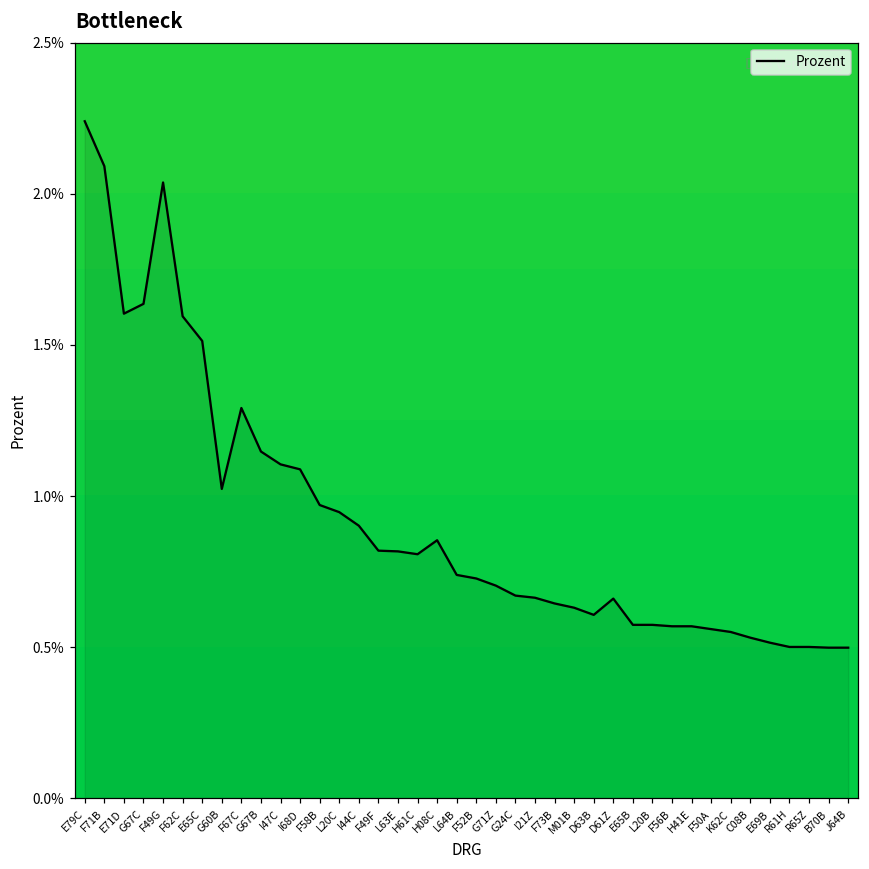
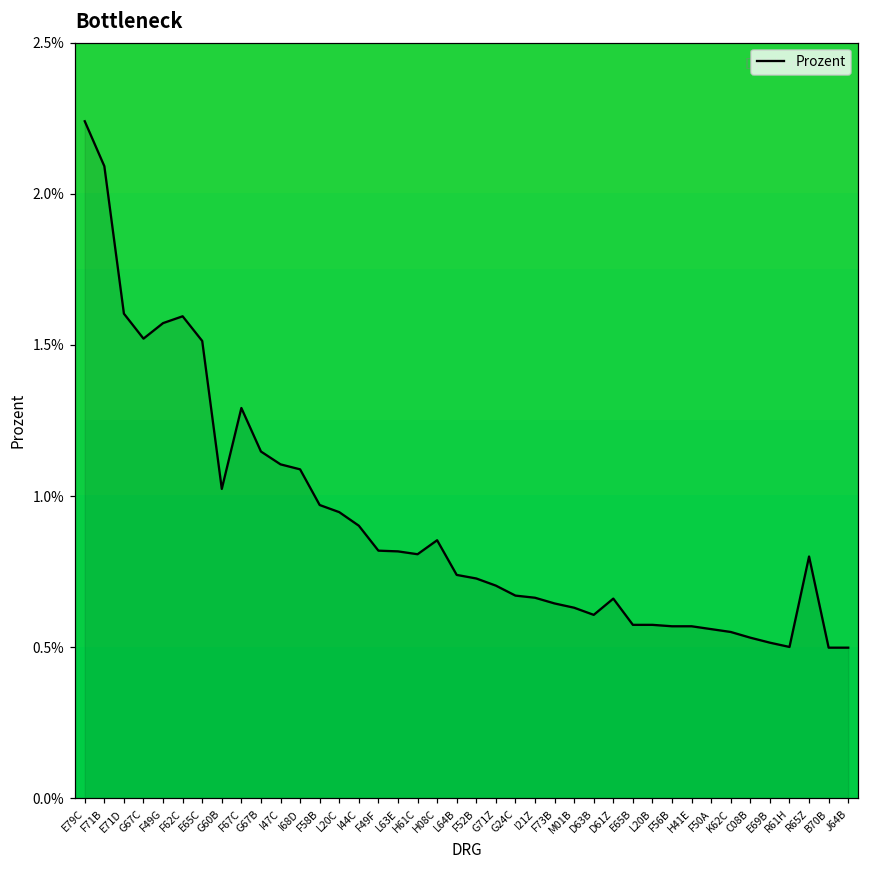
  {
    "E79C": "2.24%",
    "F71B": "2.09%",
    "E71D": "1.60%",
-   "G67C": "1.64%",
-   "F49G": "2.04%",
+   "G67C": "1.52%",
+   "F49G": "1.57%",
    "F62C": "1.59%",
    "E65C": "1.51%",
    "G60B": "1.02%",
    "F67C": "1.29%",
    "G67B": "1.15%",
    "I47C": "1.10%",
    "I68D": "1.09%",
    "F58B": "0.97%",
    "L20C": "0.95%",
    "I44C": "0.90%",
    "F49F": "0.82%",
    "L63E": "0.82%",
    "H61C": "0.81%",
    "H08C": "0.85%",
    "L64B": "0.74%",
    "F52B": "0.73%",
    "G71Z": "0.70%",
    "G24C": "0.67%",
    "I21Z": "0.66%",
    "F73B": "0.64%",
    "M01B": "0.63%",
    "D63B": "0.61%",
    "D61Z": "0.66%",
    "E65B": "0.57%",
    "L20B": "0.57%",
    "F56B": "0.57%",
    "H41E": "0.57%",
    "F50A": "0.56%",
    "K62C": "0.55%",
    "C08B": "0.53%",
    "E69B": "0.51%",
    "R61H": "0.50%",
-   "R65Z": "0.50%",
+   "R65Z": "0.80%",
    "B70B": "0.50%",
    "J64B": "0.50%"
  }
